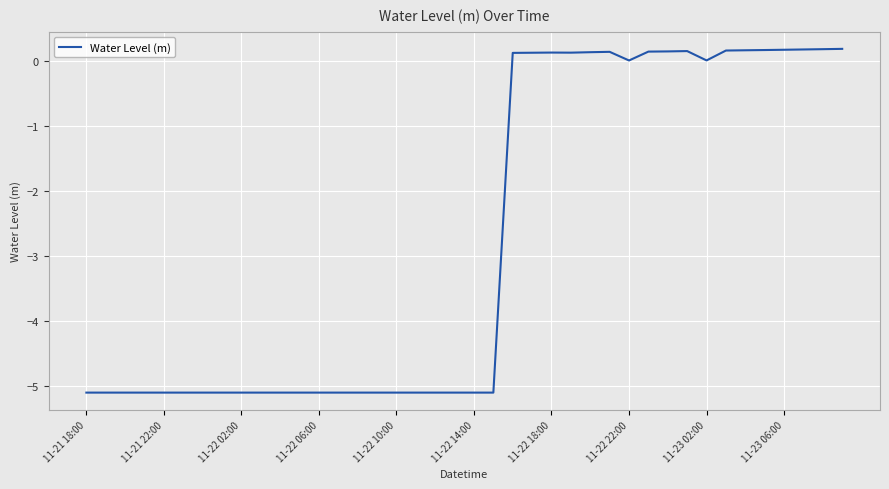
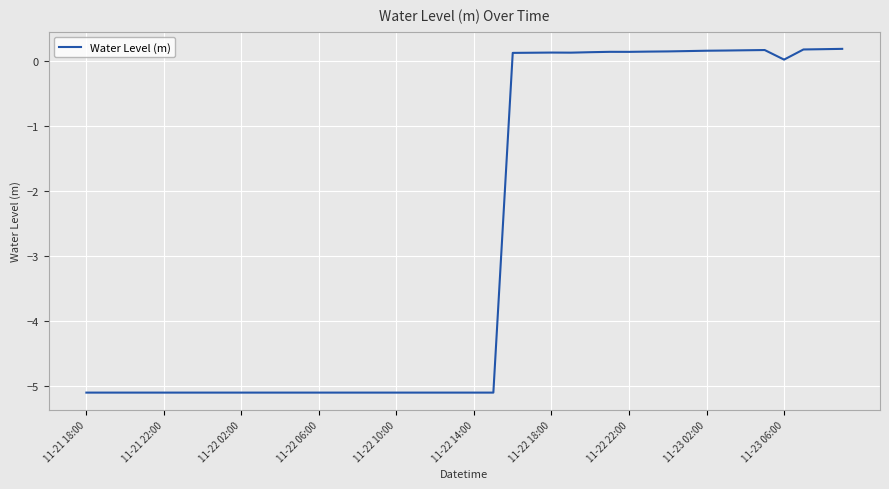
  {
    "11-21 18:00": -5.1,
    "11-21 22:00": -5.1,
    "11-22 02:00": -5.1,
    "11-22 06:00": -5.1,
    "11-22 10:00": -5.1,
    "11-22 14:00": -5.1,
    "11-22 18:00": 0.1,
-   "11-22 22:00": 0.0,
-   "11-23 02:00": 0.0,
-   "11-23 06:00": 0.2
+   "11-22 22:00": 0.1,
+   "11-23 02:00": 0.2,
+   "11-23 06:00": 0.0
  }
